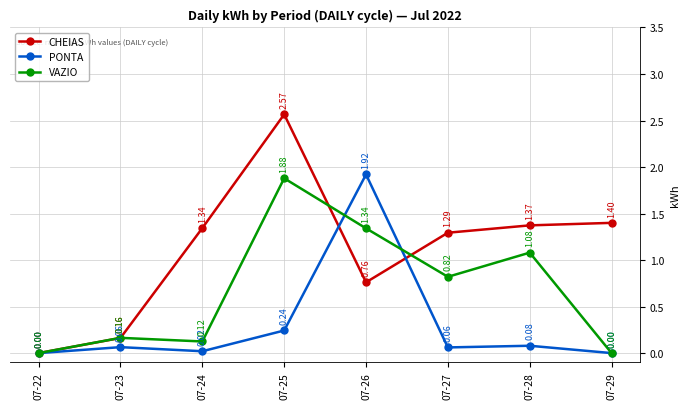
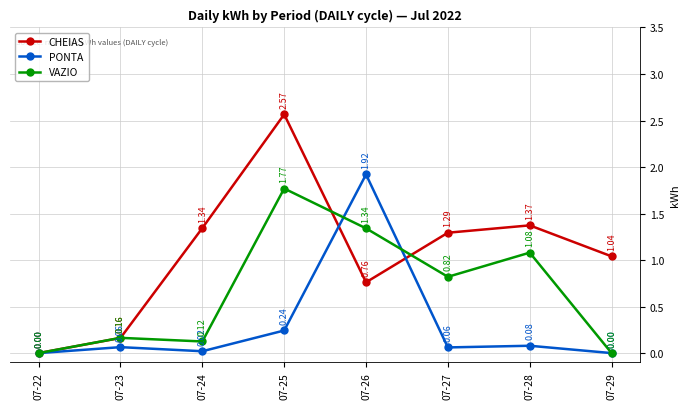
  {
    "CHEIAS": {
      "07-24": 1.34,
      "07-25": 2.57,
      "07-26": 0.76,
      "07-27": 1.29,
      "07-28": 1.37,
-     "07-29": 1.40
+     "07-29": 1.04
    },
    "PONTA": {
      "07-25": 0.24,
      "07-26": 1.92,
      "07-27": 0.06,
      "07-28": 0.08
    },
    "VAZIO": {
-     "07-25": 1.88,
+     "07-25": 1.77,
      "07-26": 1.34,
      "07-27": 0.82,
      "07-28": 1.08
    }
  }
